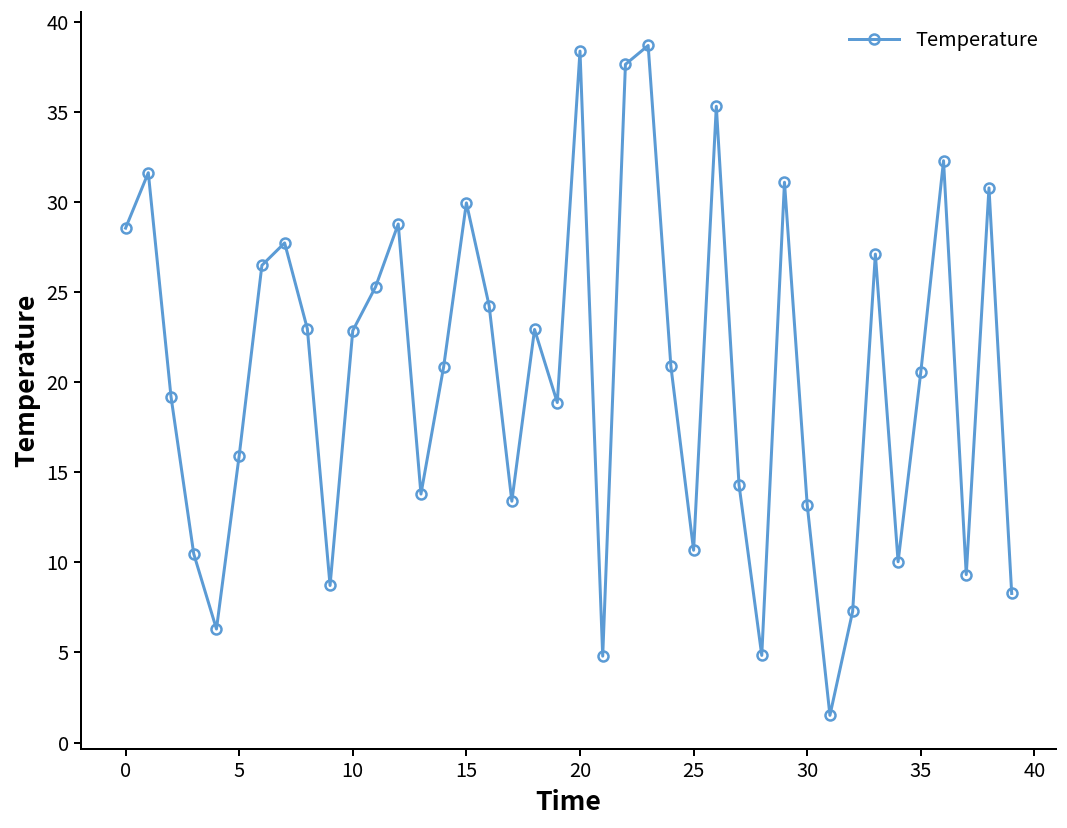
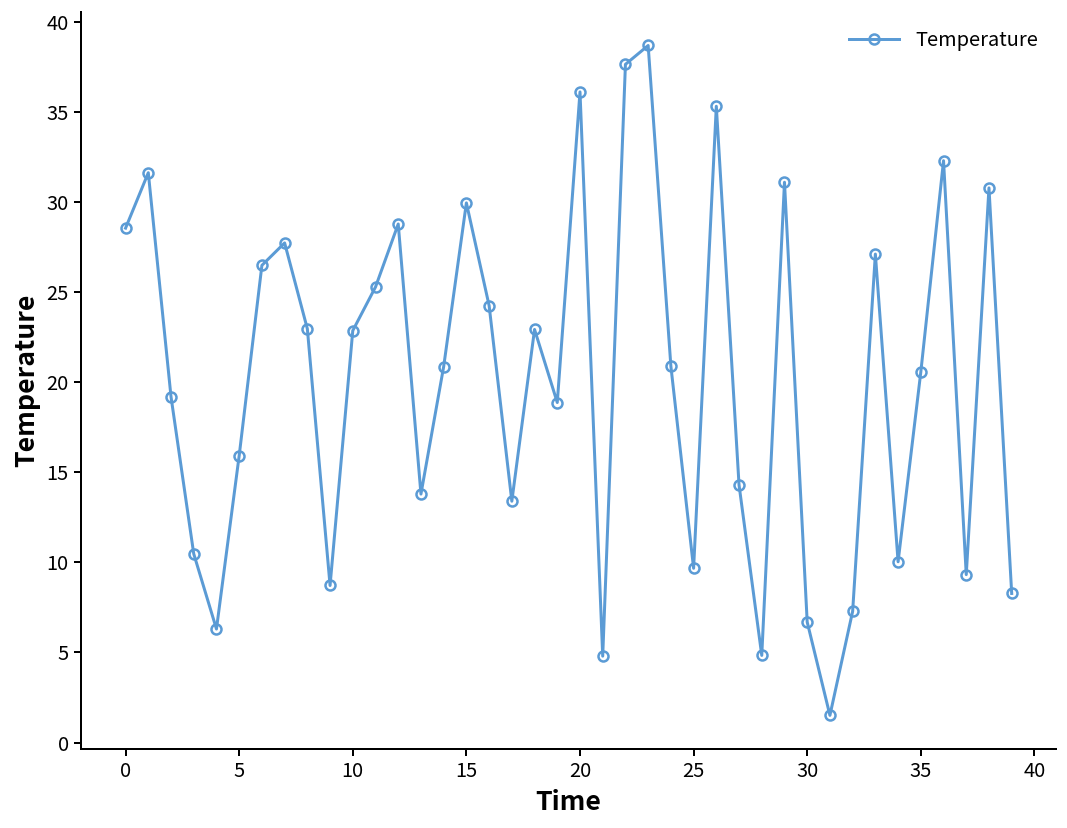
  {
    "0": 28.6,
    "5": 15.9,
    "10": 22.9,
    "15": 30.0,
-   "20": 38.4,
-   "25": 10.7,
-   "30": 13.2,
+   "20": 36.1,
+   "25": 9.7,
+   "30": 6.7,
    "35": 20.6
  }
